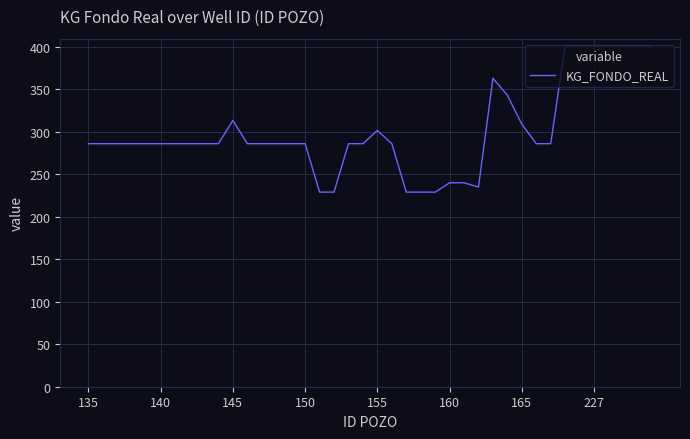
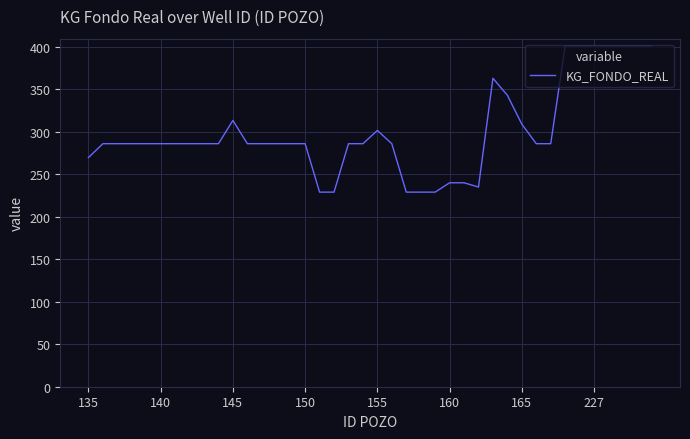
  {
-   "135": 290,
+   "135": 270,
    "140": 290,
    "145": 310,
    "150": 290,
    "155": 300,
    "160": 240,
    "165": 310
  }
